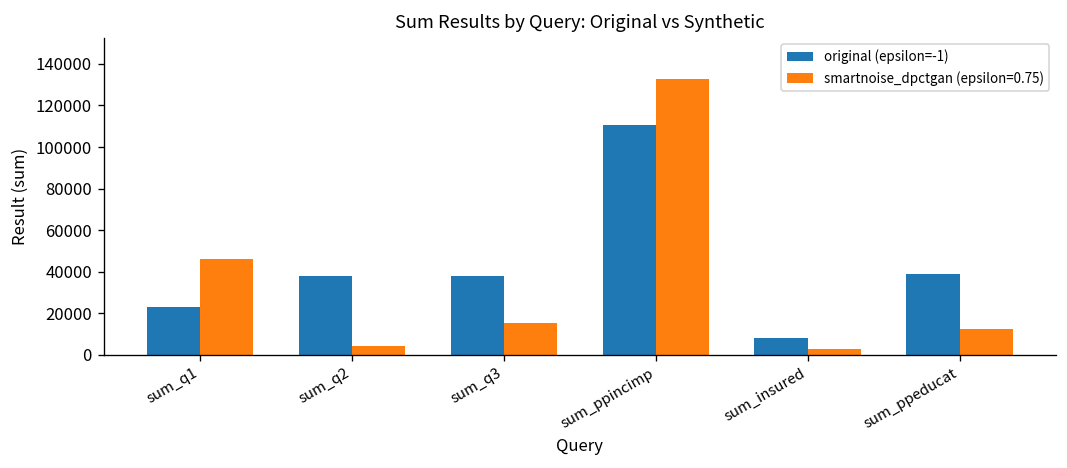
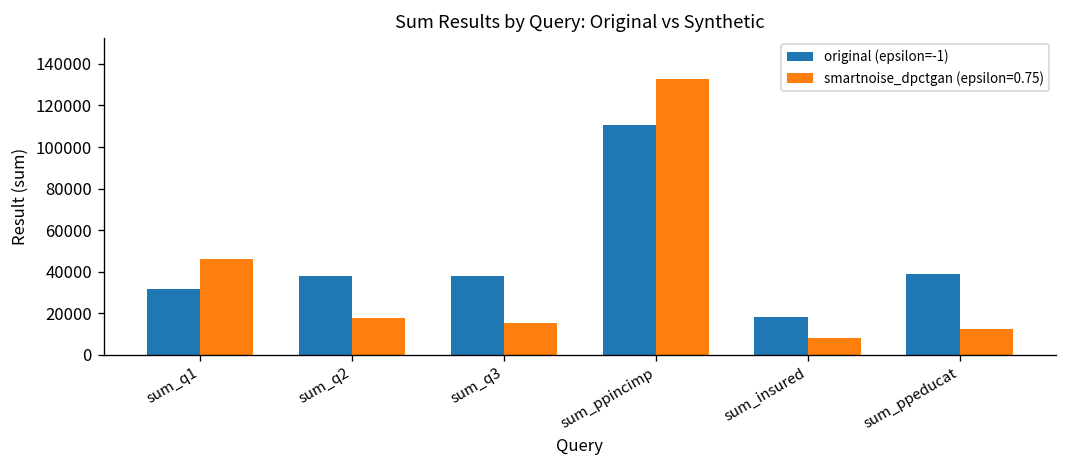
  {
    "original (epsilon=-1)": {
-     "sum_q1": 23000,
+     "sum_q1": 32000,
      "sum_q2": 38000,
      "sum_q3": 38000,
      "sum_ppincimp": 111000,
-     "sum_insured": 8000,
+     "sum_insured": 18000,
      "sum_ppeducat": 39000
    },
    "smartnoise_dpctgan (epsilon=0.75)": {
      "sum_q1": 46000,
-     "sum_q2": 4000,
+     "sum_q2": 18000,
      "sum_q3": 15000,
      "sum_ppincimp": 133000,
-     "sum_insured": 3000,
+     "sum_insured": 8000,
      "sum_ppeducat": 12000
    }
  }
